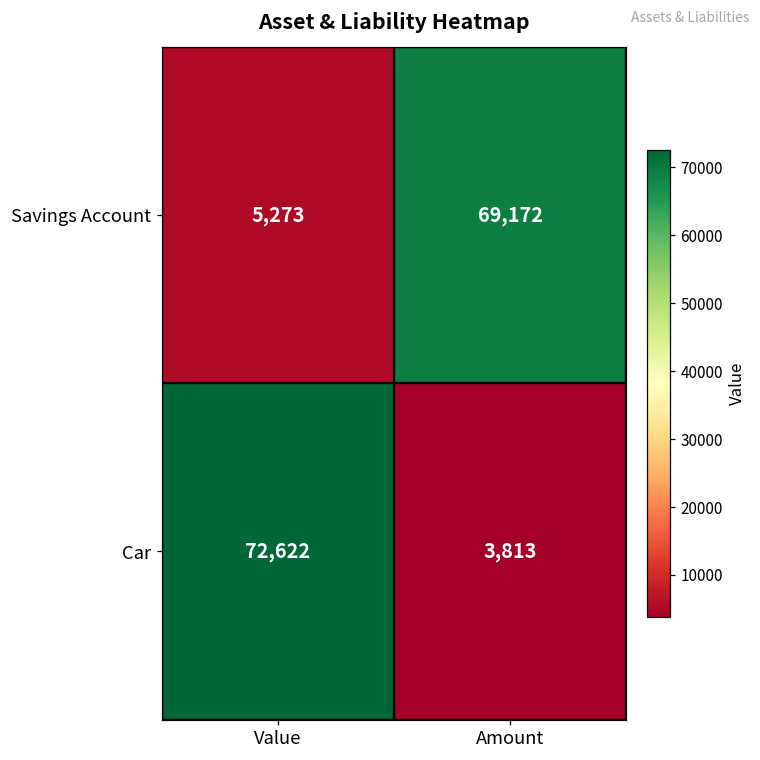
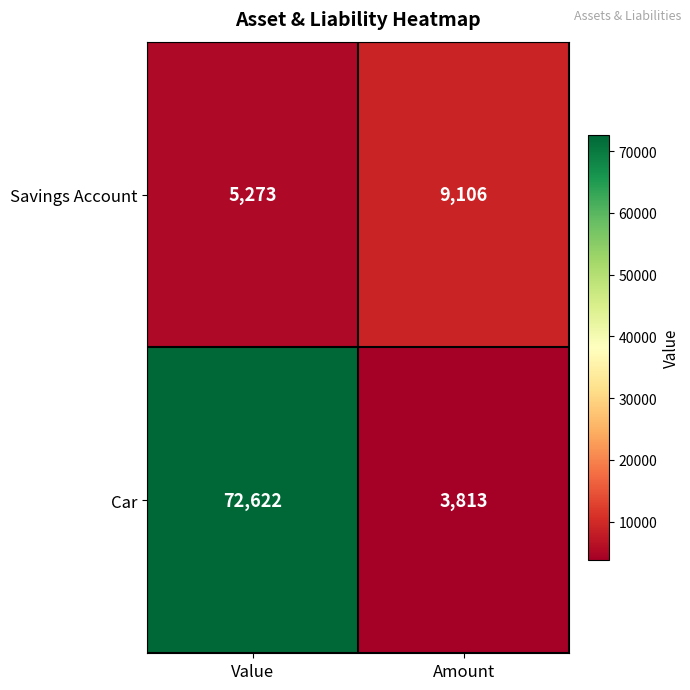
  {
    "Savings Account": {
      "Value": "5,273",
-     "Amount": "69,172"
+     "Amount": "9,106"
    },
    "Car": {
      "Value": "72,622",
      "Amount": "3,813"
    }
  }
